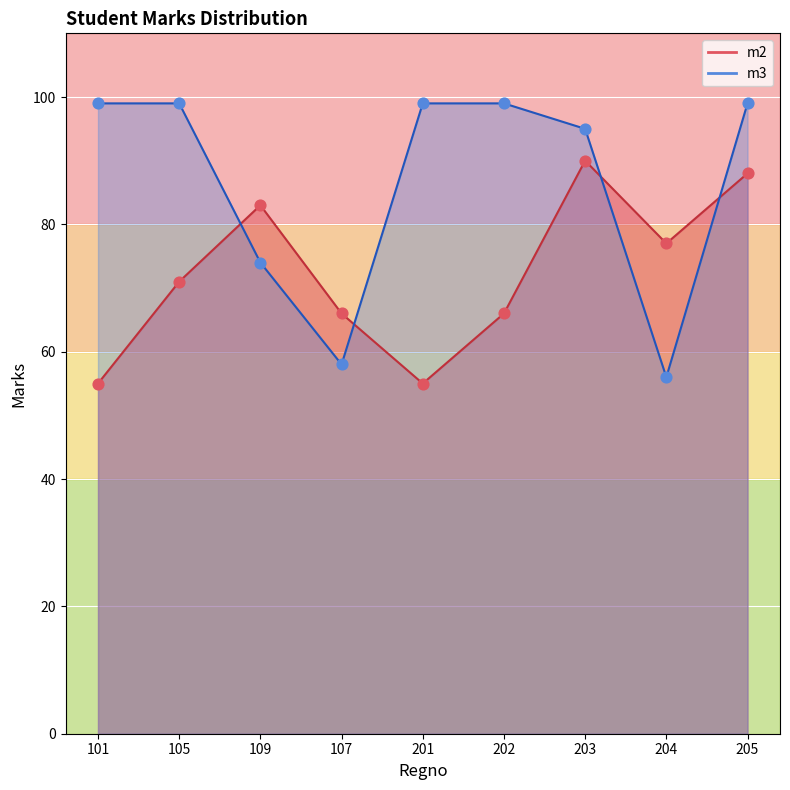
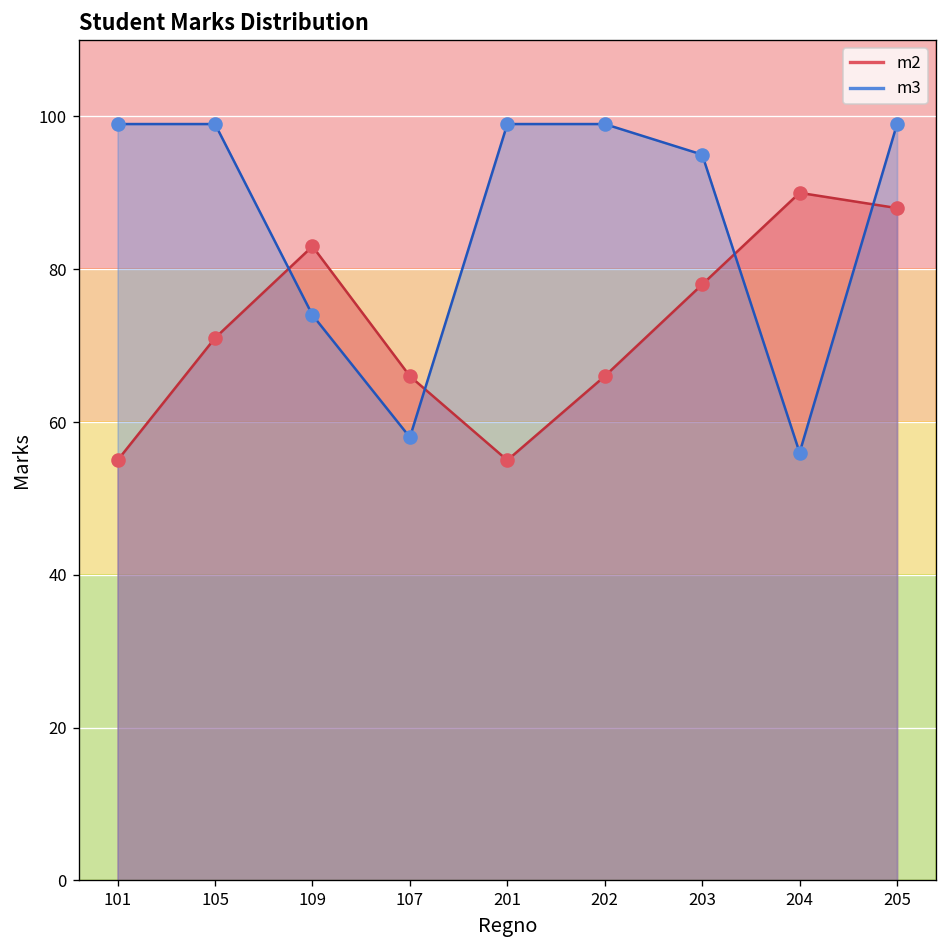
  {
    "m2": {
      "101": 55,
      "105": 71,
      "109": 83,
      "107": 66,
      "201": 55,
      "202": 66,
-     "203": 90,
-     "204": 77,
+     "203": 78,
+     "204": 90,
      "205": 88
    },
    "m3": {
      "101": 99,
      "105": 99,
      "109": 74,
      "107": 58,
      "201": 99,
      "202": 99,
      "203": 95,
      "204": 56,
      "205": 99
    }
  }
